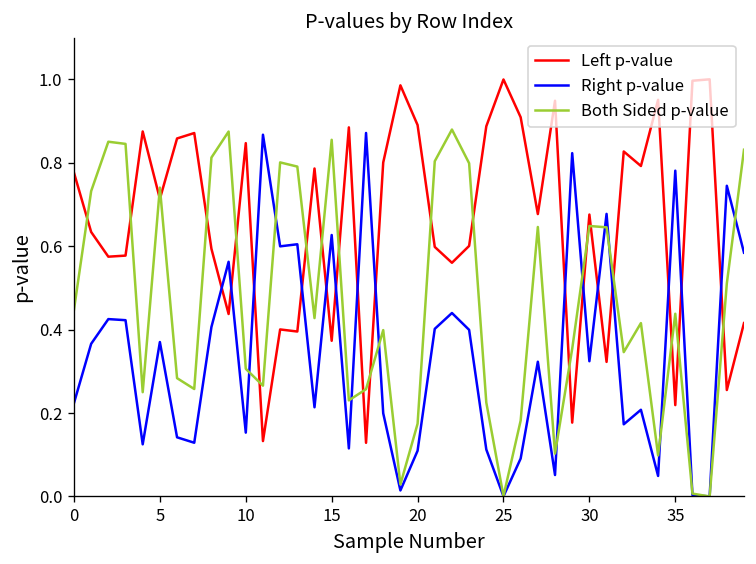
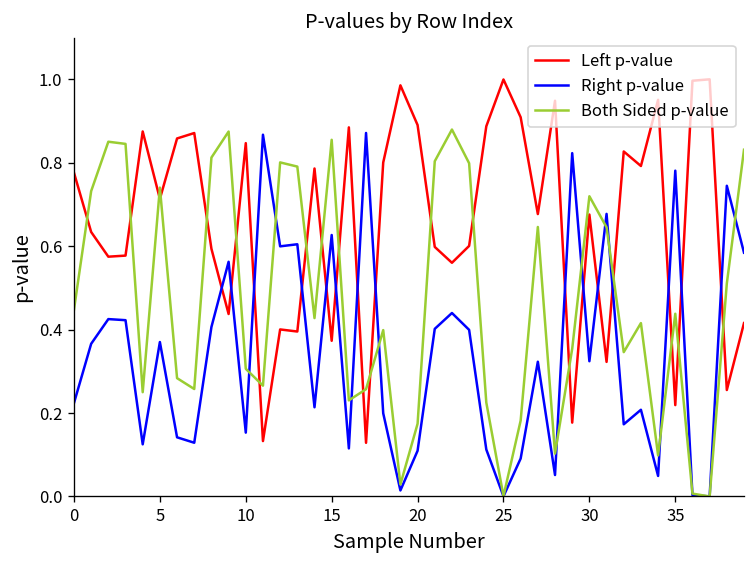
  {
    "Left p-value": {
      "0": 0.78,
      "5": 0.71,
      "10": 0.85,
      "15": 0.37,
      "20": 0.89,
      "25": 1.00,
      "30": 0.68,
      "35": 0.22
    },
    "Right p-value": {
      "0": 0.22,
      "5": 0.37,
      "10": 0.15,
      "15": 0.63,
      "20": 0.11,
      "30": 0.32,
      "35": 0.78
    },
    "Both Sided p-value": {
      "0": 0.45,
      "5": 0.74,
      "10": 0.31,
      "15": 0.86,
      "20": 0.17,
-     "30": 0.65,
+     "30": 0.72,
      "35": 0.44
    }
  }
